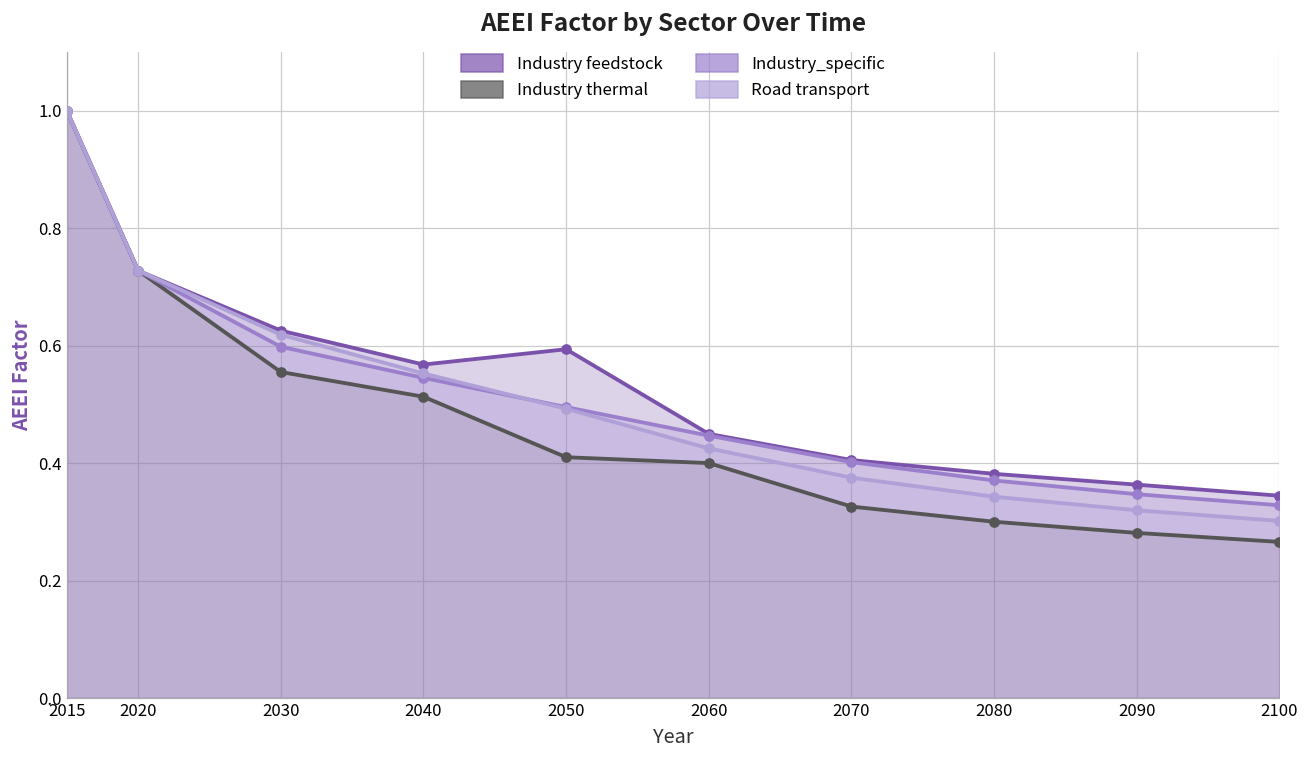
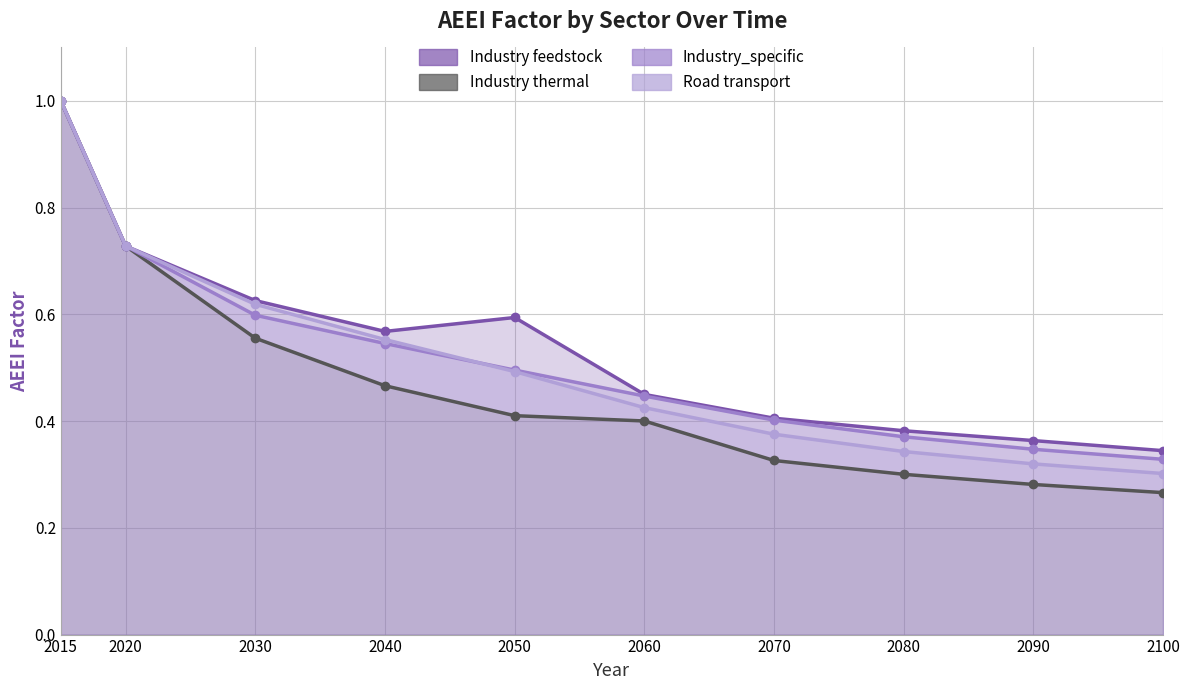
  {
    "Industry feedstock": {
      "2030": 0.63,
      "2040": 0.57,
      "2050": 0.59,
      "2080": 0.38,
      "2090": 0.36,
      "2100": 0.34
    },
    "Industry thermal": {
      "2030": 0.56,
-     "2040": 0.51,
+     "2040": 0.47,
      "2050": 0.41,
      "2060": 0.40,
      "2070": 0.33,
      "2080": 0.30,
      "2090": 0.28,
      "2100": 0.27
    }
  }
